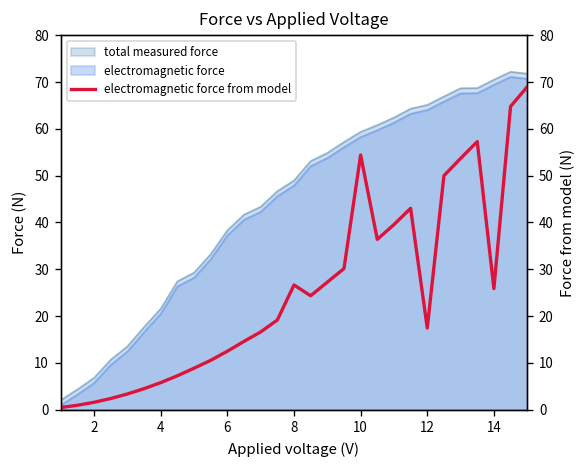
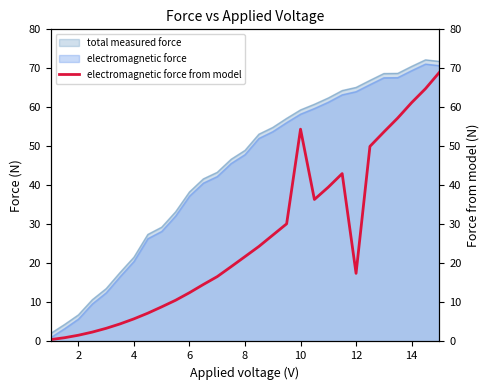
  {
    "electromagnetic force from model": {
      "2": 2,
      "4": 6,
      "6": 12,
-     "8": 27,
+     "8": 22,
      "10": 54,
      "12": 17,
-     "14": 26
+     "14": 61
    }
  }
